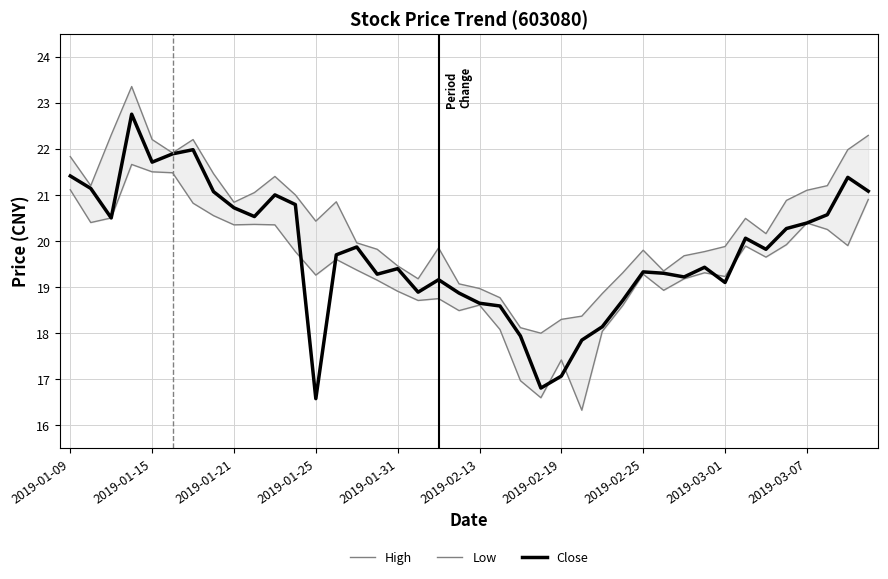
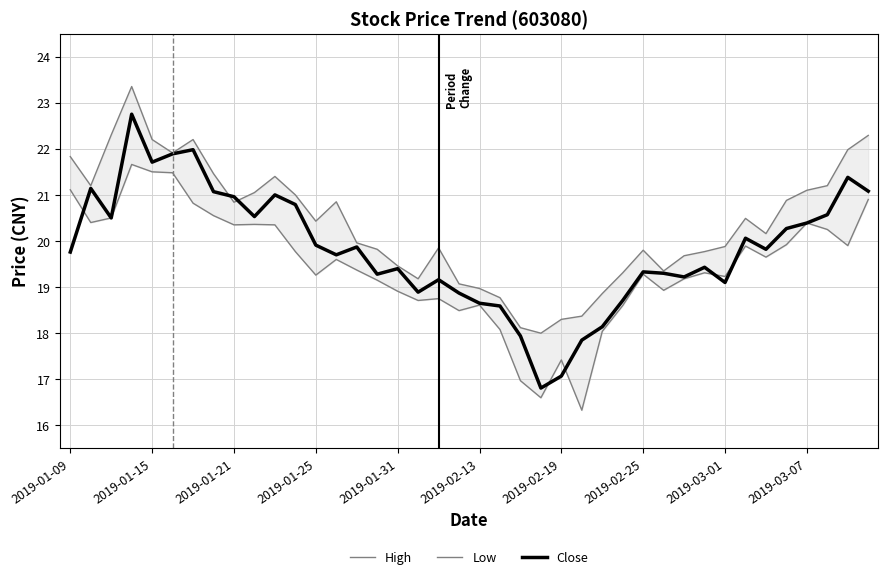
  {
    "Close": {
-     "2019-01-09": 21.4,
+     "2019-01-09": 19.8,
      "2019-01-15": 21.7,
-     "2019-01-21": 20.7,
-     "2019-01-25": 16.6,
+     "2019-01-21": 21.0,
+     "2019-01-25": 19.9,
      "2019-01-31": 19.4,
      "2019-02-19": 17.1,
      "2019-03-01": 19.1
    }
  }
